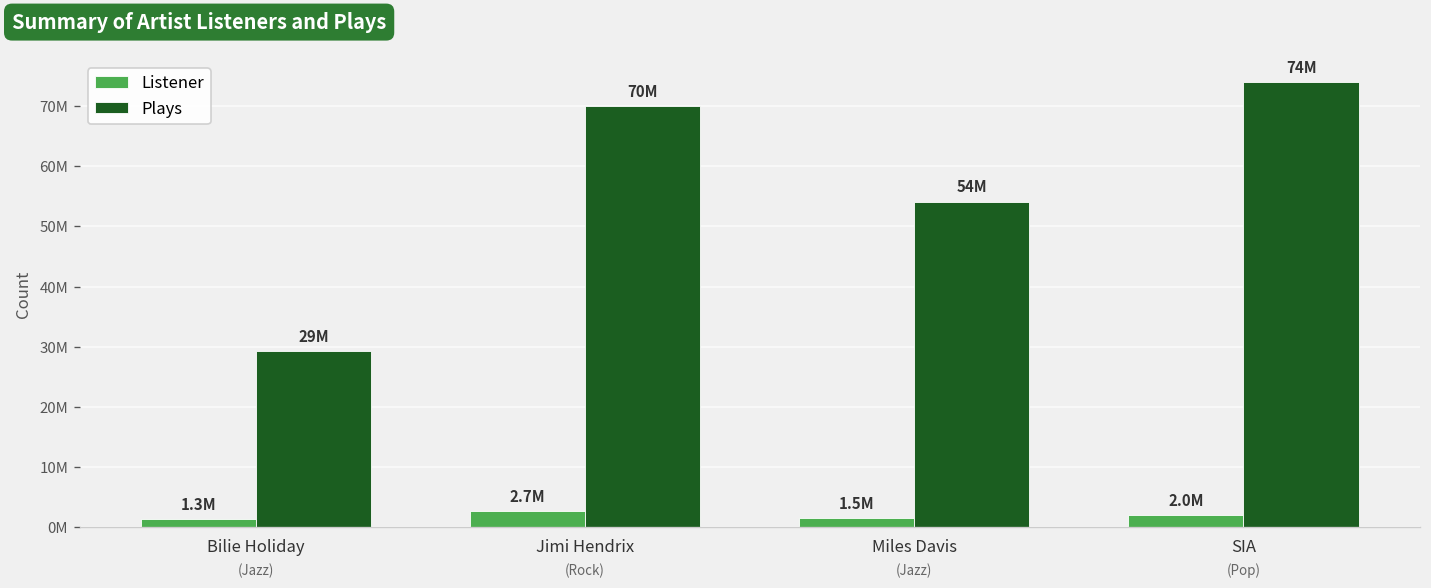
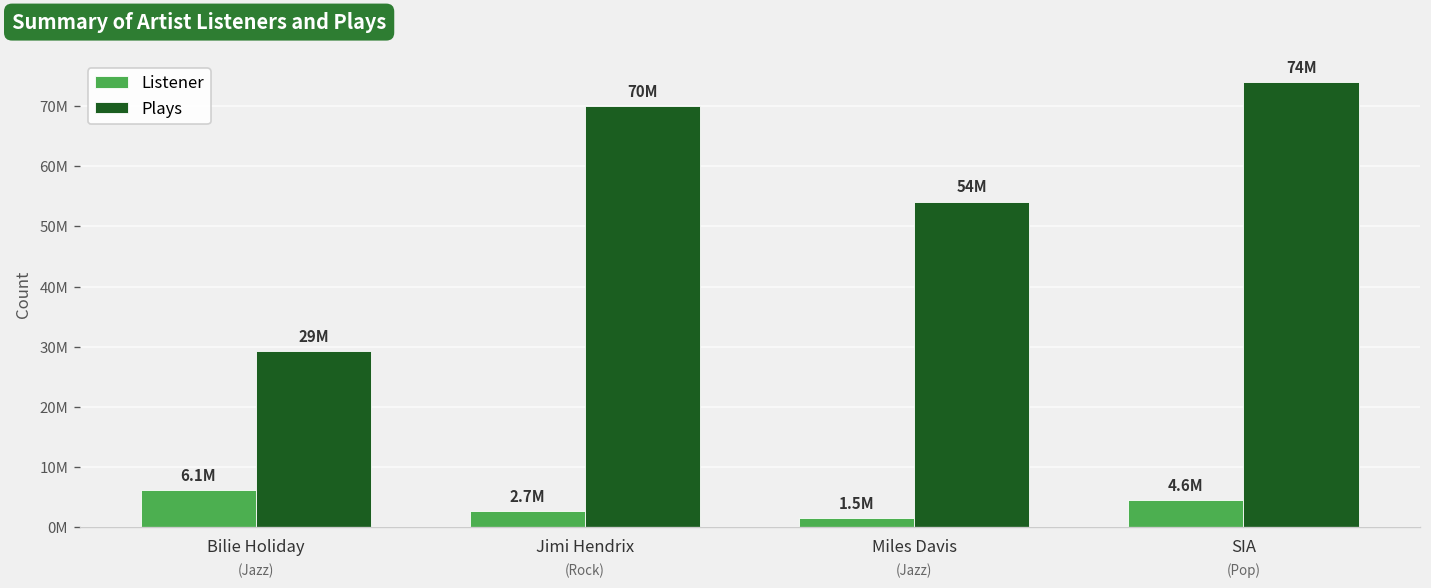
  {
    "Listener": {
-     "Bilie Holiday": "1.3M",
+     "Bilie Holiday": "6.1M",
      "Jimi Hendrix": "2.7M",
      "Miles Davis": "1.5M",
-     "SIA": "2.0M"
+     "SIA": "4.6M"
    },
    "Plays": {
      "Bilie Holiday": "29M",
      "Jimi Hendrix": "70M",
      "Miles Davis": "54M",
      "SIA": "74M"
    }
  }
